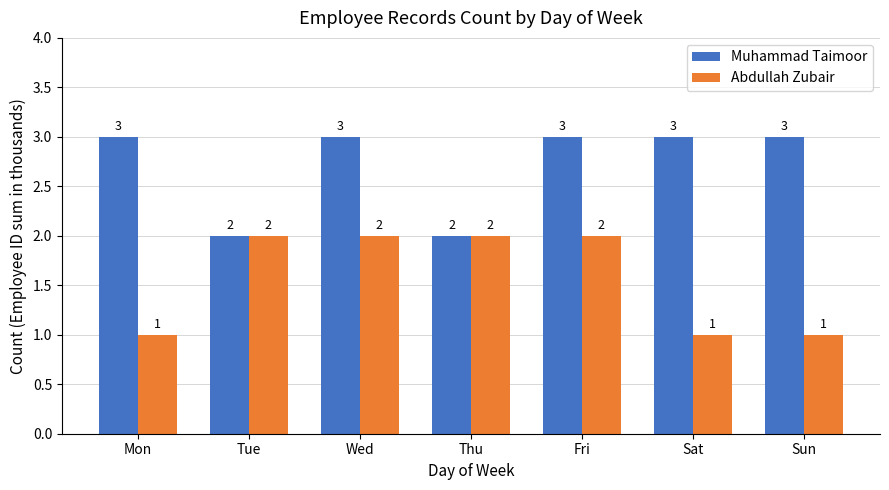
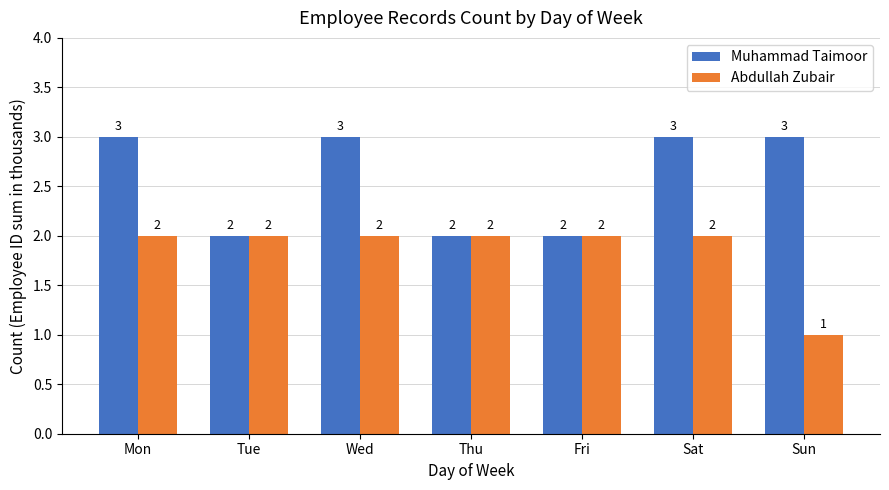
  {
    "Muhammad Taimoor": {
      "Mon": 3,
      "Tue": 2,
      "Wed": 3,
      "Thu": 2,
-     "Fri": 3,
+     "Fri": 2,
      "Sat": 3,
      "Sun": 3
    },
    "Abdullah Zubair": {
-     "Mon": 1,
+     "Mon": 2,
      "Tue": 2,
      "Wed": 2,
      "Thu": 2,
      "Fri": 2,
-     "Sat": 1,
+     "Sat": 2,
      "Sun": 1
    }
  }
